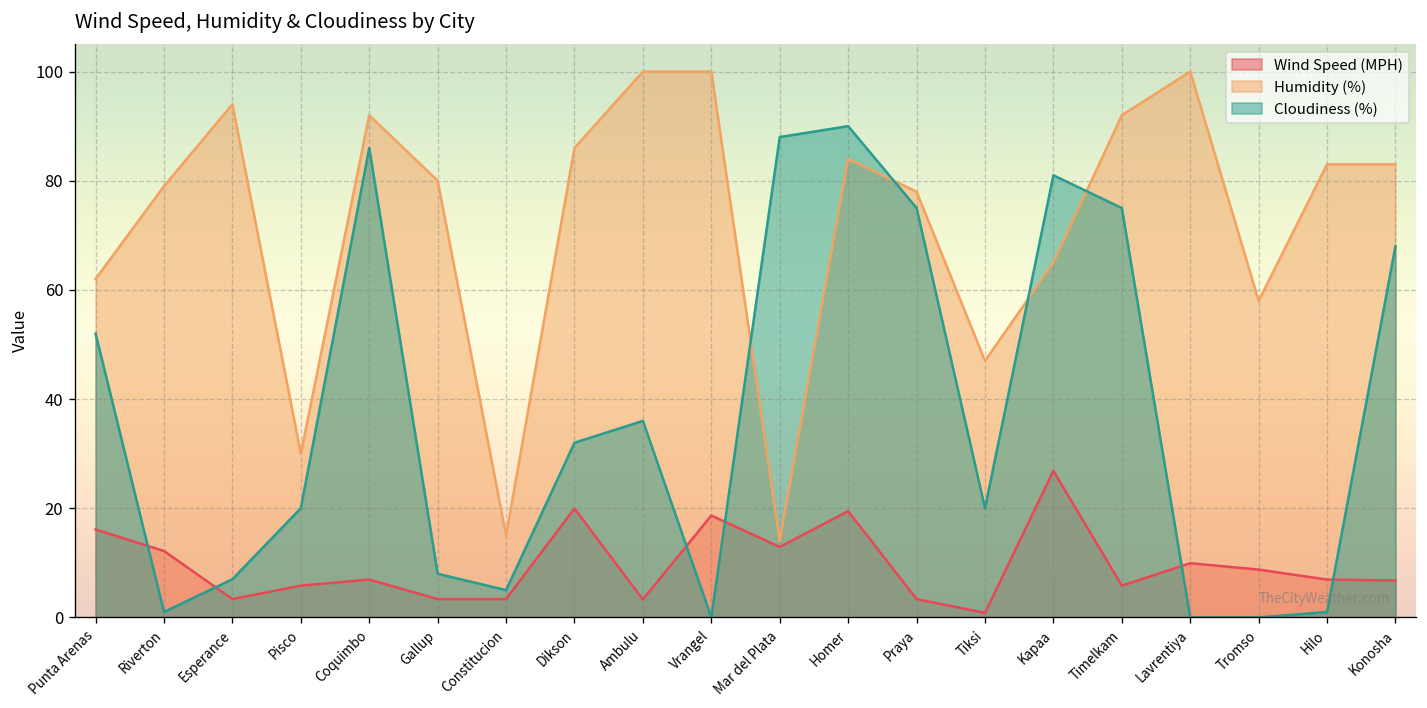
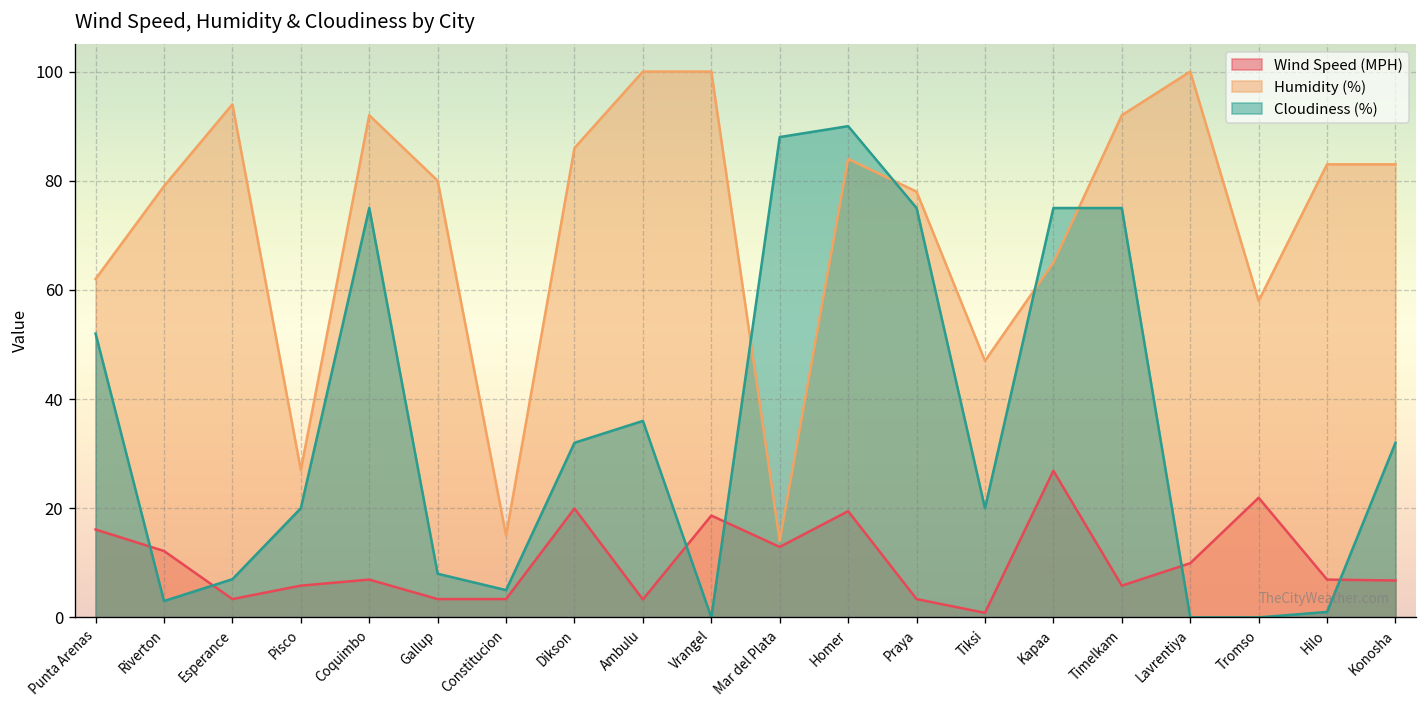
  {
    "Wind Speed (MPH)": {
      "Punta Arenas": 16,
      "Riverton": 12,
      "Esperance": 3,
      "Pisco": 6,
      "Coquimbo": 7,
      "Gallup": 3,
      "Constitucion": 3,
      "Dikson": 20,
      "Ambulu": 3,
      "Vrangel": 19,
      "Mar del Plata": 13,
      "Homer": 19,
      "Praya": 3,
      "Tiksi": 1,
      "Kapaa": 27,
      "Timelkam": 6,
      "Lavrentiya": 10,
-     "Tromso": 9,
+     "Tromso": 22,
      "Hilo": 7,
      "Konosha": 7
    },
    "Humidity (%)": {
      "Punta Arenas": 62,
      "Riverton": 79,
      "Esperance": 94,
-     "Pisco": 30,
+     "Pisco": 27,
      "Coquimbo": 92,
      "Gallup": 80,
      "Constitucion": 15,
      "Dikson": 86,
      "Ambulu": 100,
      "Vrangel": 100,
      "Mar del Plata": 14,
      "Homer": 84,
      "Praya": 78,
      "Tiksi": 47,
      "Kapaa": 65,
      "Timelkam": 92,
      "Lavrentiya": 100,
      "Tromso": 58,
      "Hilo": 83,
      "Konosha": 83
    },
    "Cloudiness (%)": {
      "Punta Arenas": 52,
-     "Riverton": 1,
+     "Riverton": 3,
      "Esperance": 7,
      "Pisco": 20,
-     "Coquimbo": 86,
+     "Coquimbo": 75,
      "Gallup": 8,
      "Constitucion": 5,
      "Dikson": 32,
      "Ambulu": 36,
      "Vrangel": 0,
      "Mar del Plata": 88,
      "Homer": 90,
      "Praya": 75,
      "Tiksi": 20,
-     "Kapaa": 81,
+     "Kapaa": 75,
      "Timelkam": 75,
      "Lavrentiya": 0,
      "Tromso": 0,
      "Hilo": 1,
-     "Konosha": 68
+     "Konosha": 32
    }
  }
